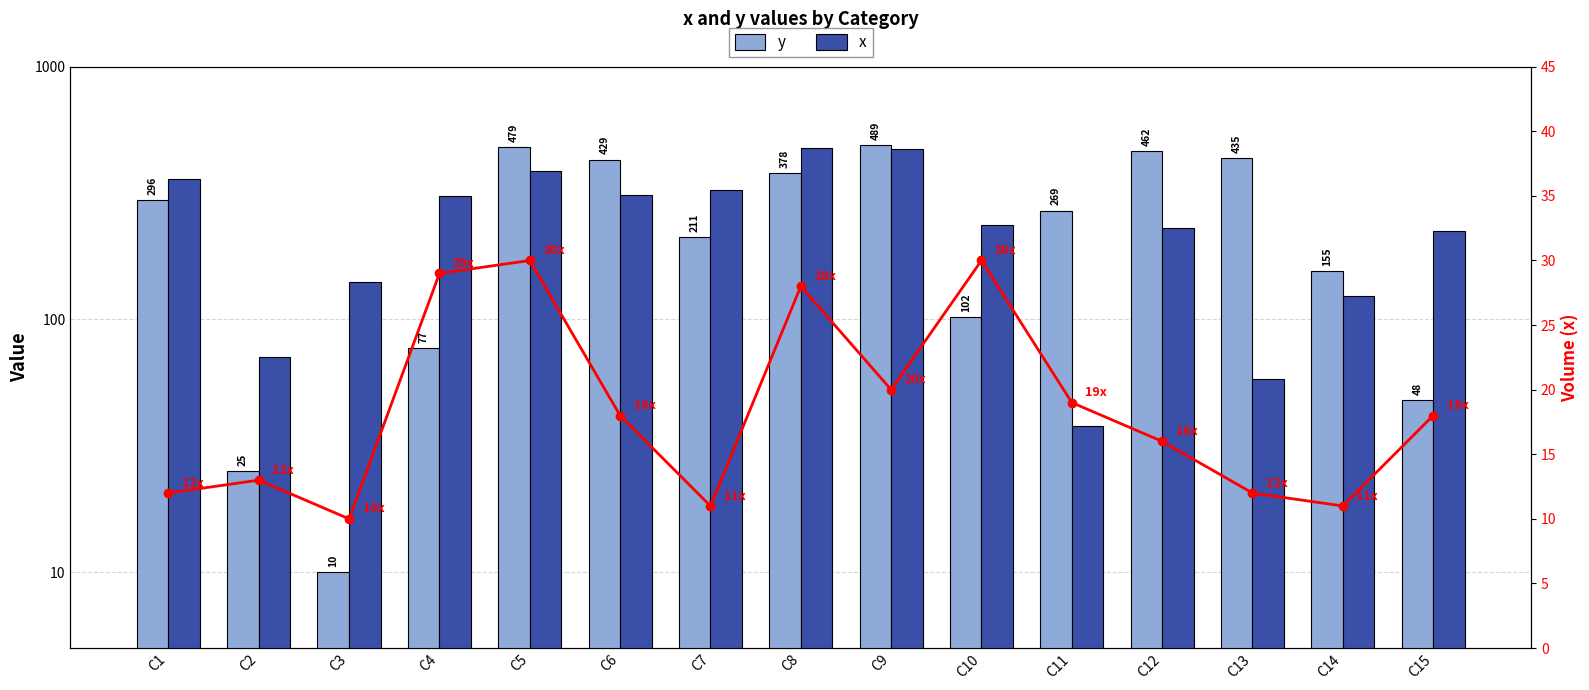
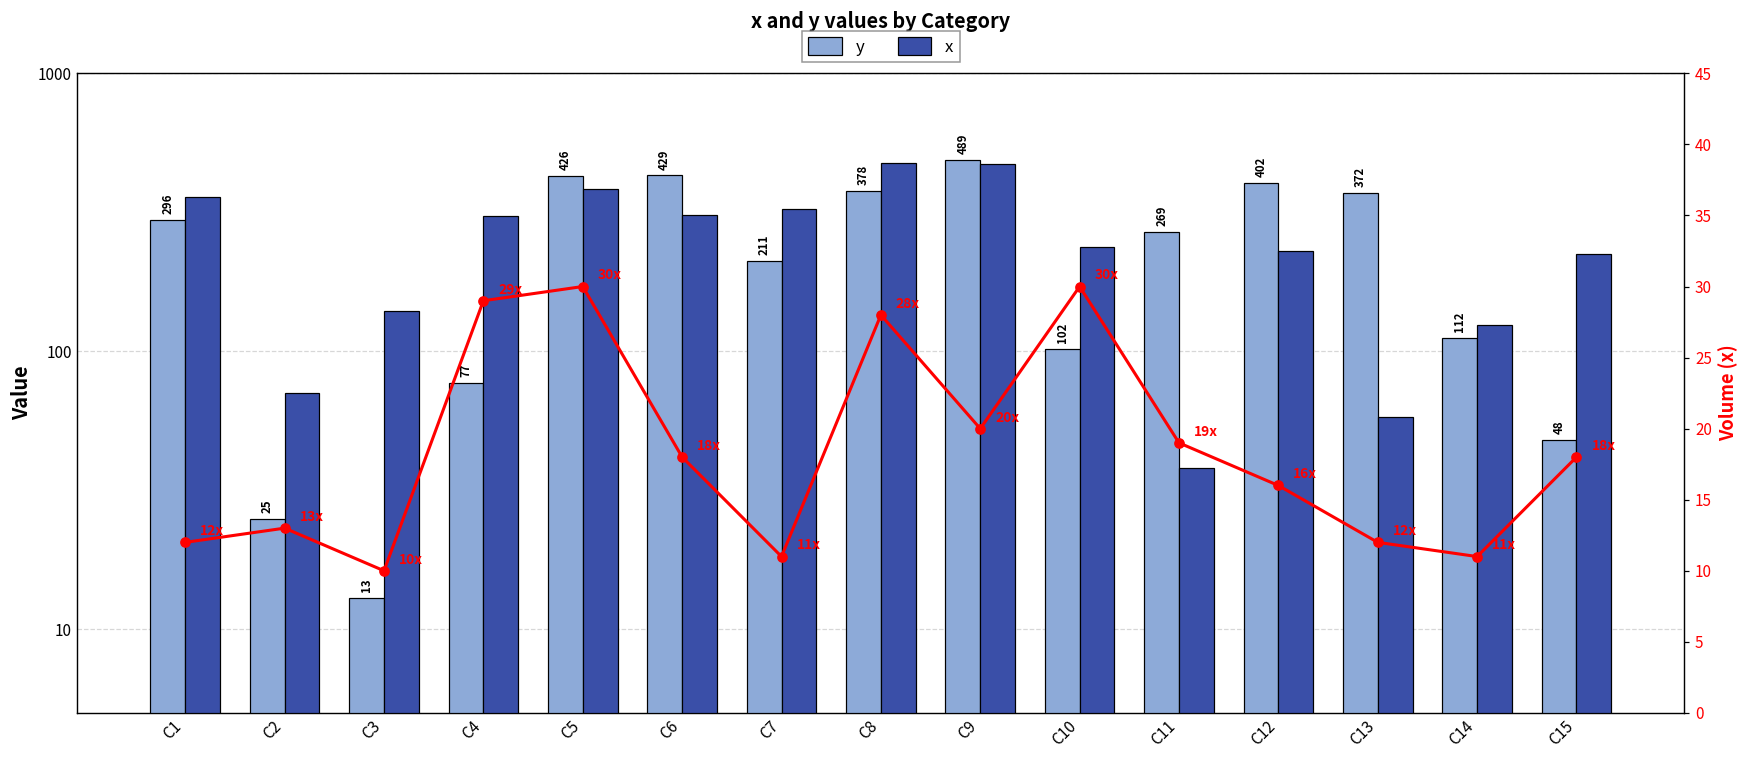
  {
    "y": {
      "C1": 296,
      "C2": 25,
-     "C3": 10,
+     "C3": 13,
      "C4": 77,
-     "C5": 479,
+     "C5": 426,
      "C6": 429,
      "C7": 211,
      "C8": 378,
      "C9": 489,
      "C10": 102,
      "C11": 269,
-     "C12": 462,
-     "C13": 435,
-     "C14": 155,
+     "C12": 402,
+     "C13": 372,
+     "C14": 112,
      "C15": 48
    }
  }
